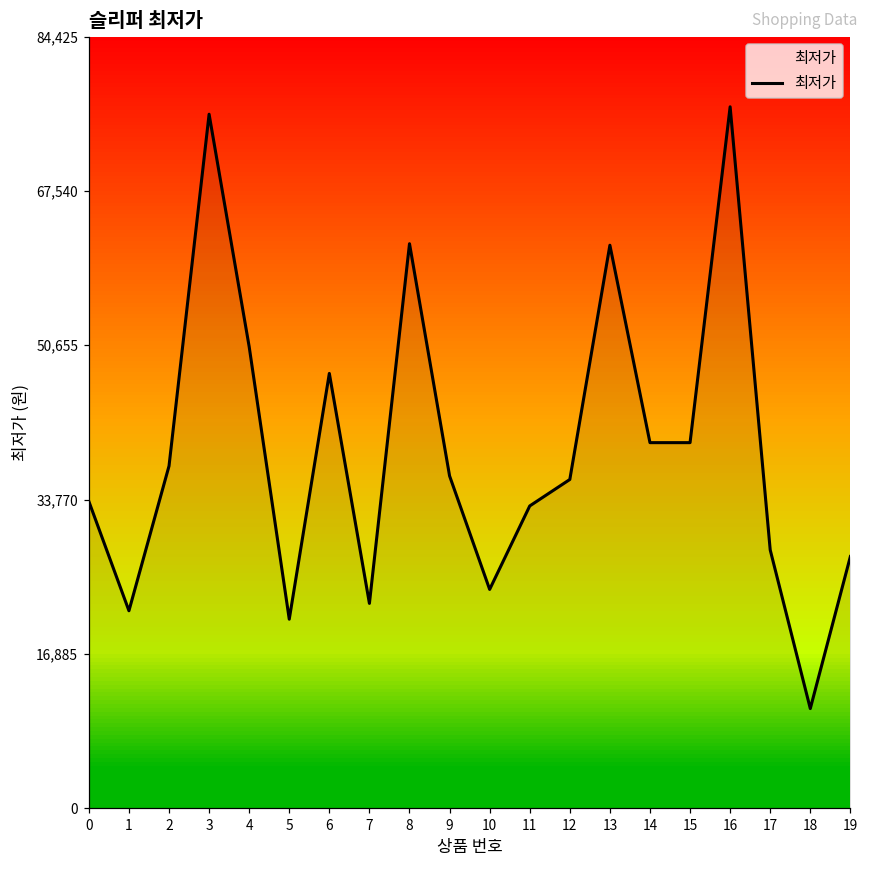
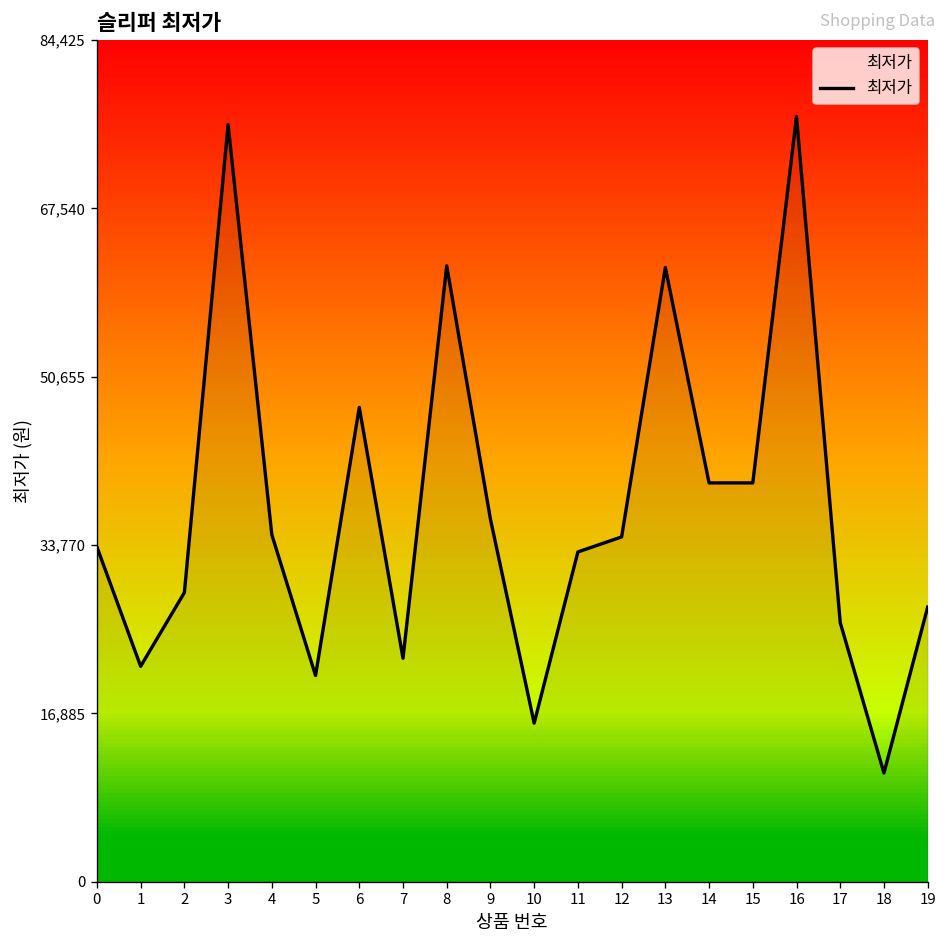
  {
    "0": "34,000",
    "1": "22,000",
-   "2": "37,000",
+   "2": "29,000",
    "3": "76,000",
-   "4": "51,000",
+   "4": "35,000",
    "5": "21,000",
    "6": "48,000",
    "7": "22,000",
    "8": "62,000",
    "9": "36,000",
-   "10": "24,000",
+   "10": "16,000",
    "11": "33,000",
-   "12": "36,000",
+   "12": "35,000",
    "13": "62,000",
    "14": "40,000",
    "15": "40,000",
    "16": "77,000",
-   "17": "28,000",
+   "17": "26,000",
    "18": "11,000",
    "19": "28,000"
  }
